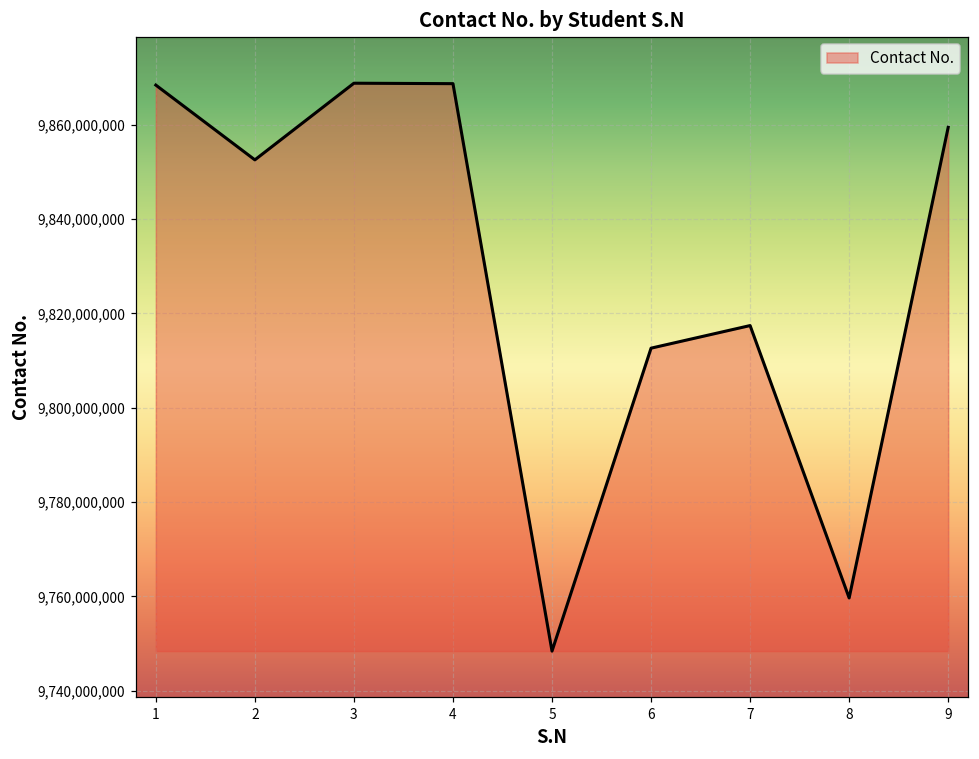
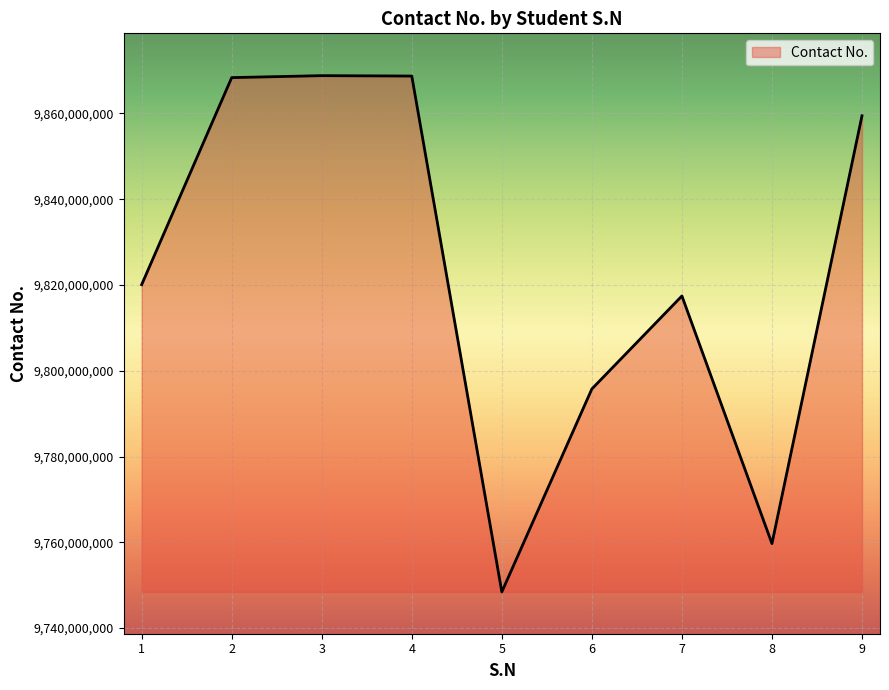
  {
-   "1": "9,868,000,000",
-   "2": "9,853,000,000",
+   "1": "9,820,000,000",
+   "2": "9,868,000,000",
    "3": "9,869,000,000",
    "4": "9,869,000,000",
    "5": "9,748,000,000",
-   "6": "9,813,000,000",
+   "6": "9,796,000,000",
    "7": "9,817,000,000",
    "8": "9,760,000,000",
    "9": "9,859,000,000"
  }
